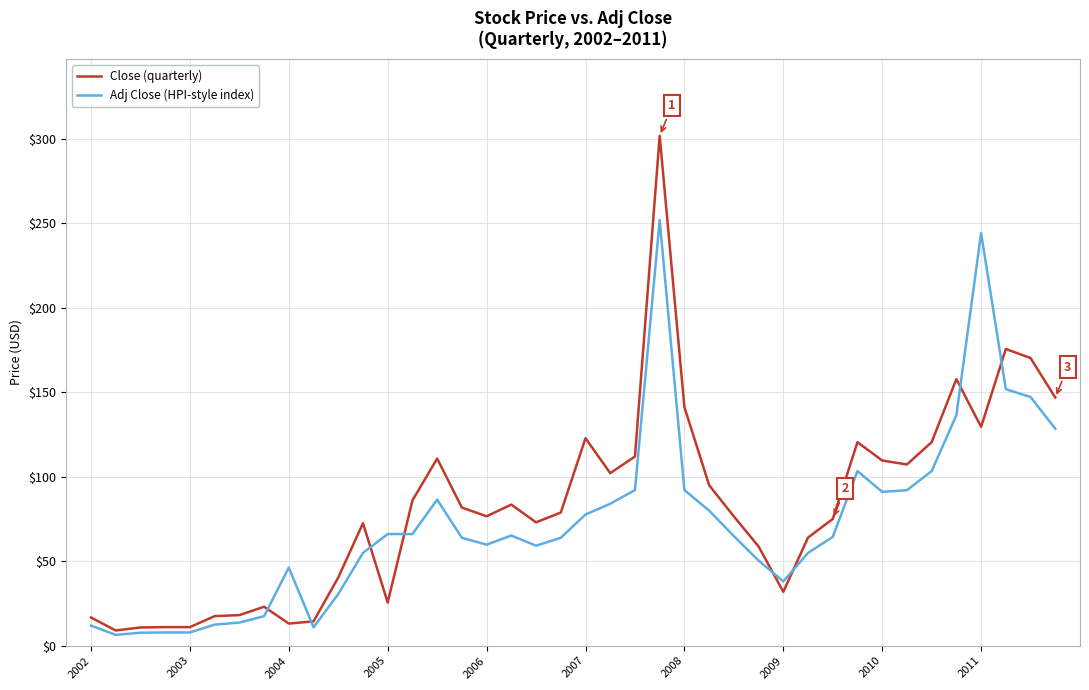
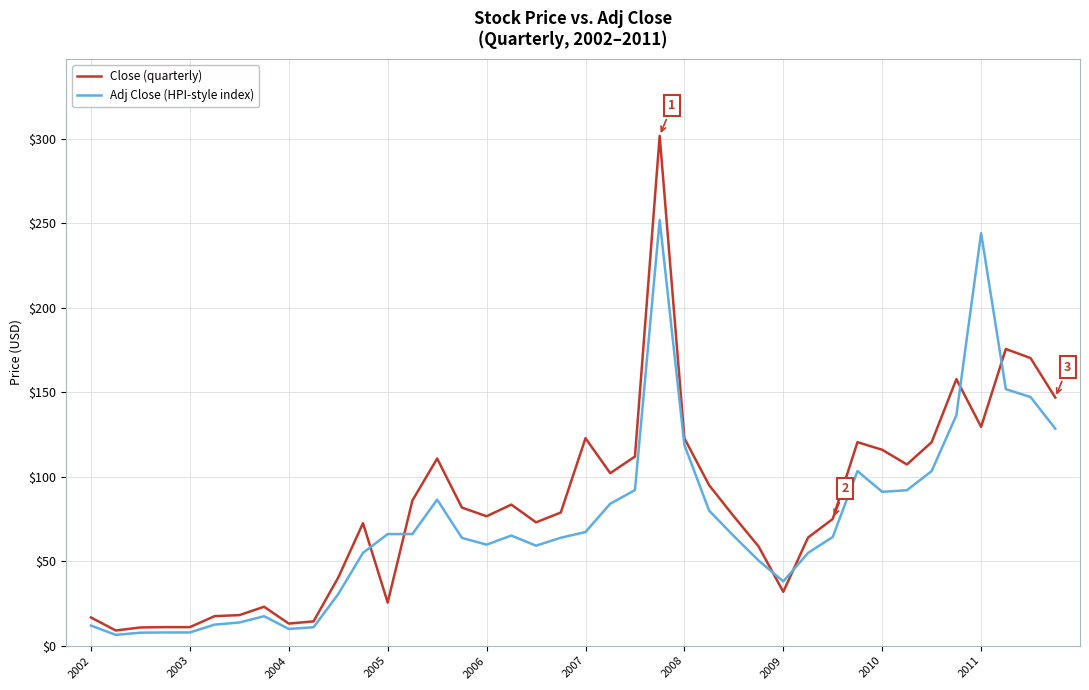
  {
    "Close (quarterly)": {
      "2002": "$17",
      "2003": "$11",
      "2004": "$13",
      "2005": "$26",
      "2006": "$77",
      "2007": "$123",
-     "2008": "$141",
+     "2008": "$123",
      "2009": "$32",
-     "2010": "$110",
+     "2010": "$116",
      "2011": "$130"
    },
    "Adj Close (HPI-style index)": {
      "2002": "$12",
      "2003": "$8",
-     "2004": "$46",
+     "2004": "$10",
      "2005": "$66",
      "2006": "$60",
-     "2007": "$78",
-     "2008": "$92",
+     "2007": "$67",
+     "2008": "$119",
      "2009": "$38",
      "2010": "$91",
      "2011": "$244"
    }
  }
